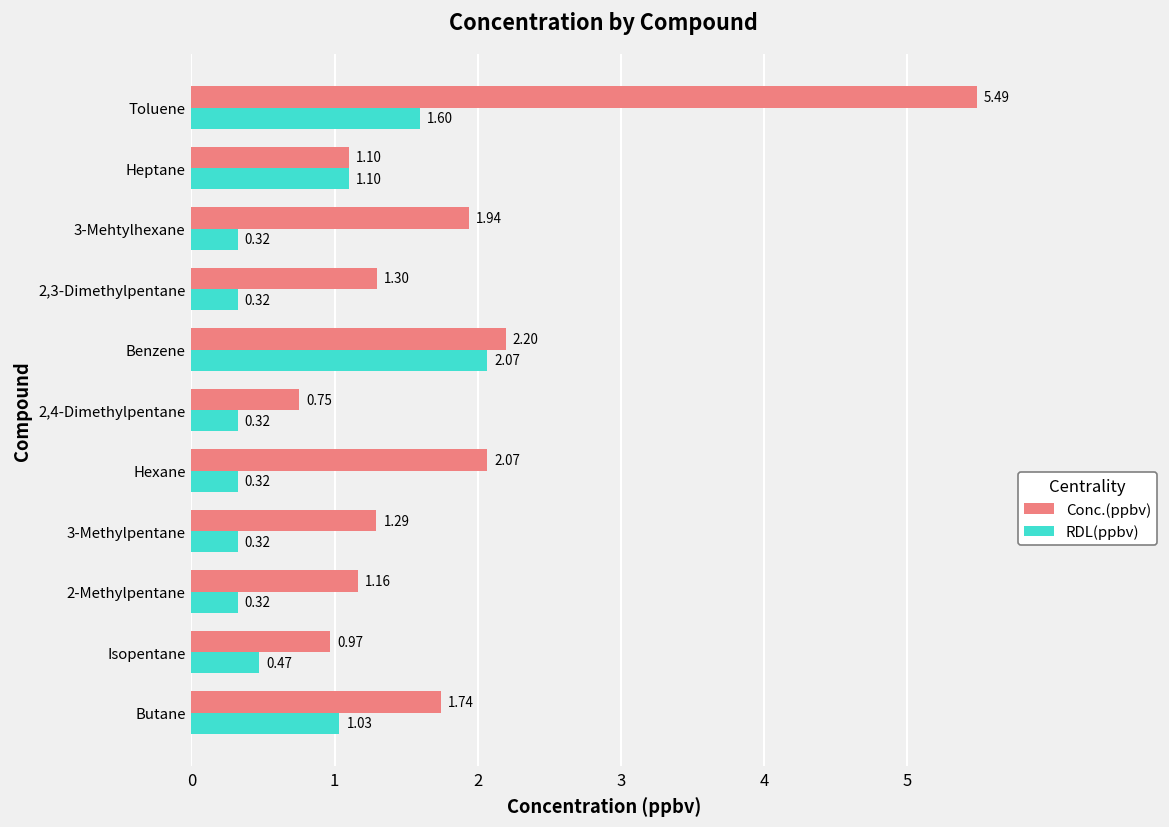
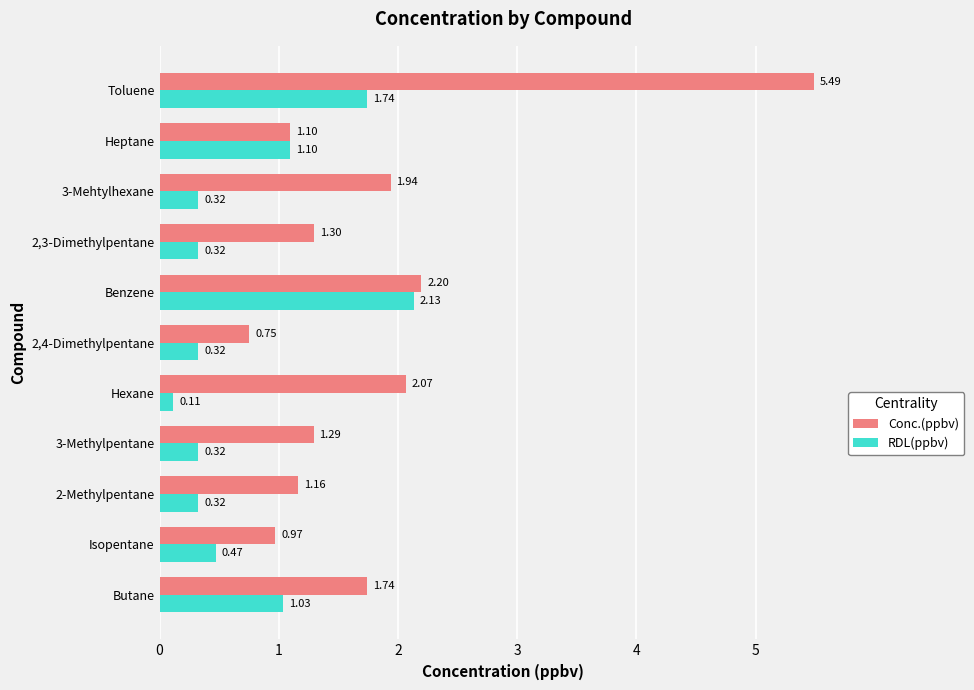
  {
    "Conc.(ppbv)": {
      "Toluene": 5.49,
      "Heptane": 1.10,
      "3-Mehtylhexane": 1.94,
      "2,3-Dimethylpentane": 1.30,
      "Benzene": 2.20,
      "2,4-Dimethylpentane": 0.75,
      "Hexane": 2.07,
      "3-Methylpentane": 1.29,
      "2-Methylpentane": 1.16,
      "Isopentane": 0.97,
      "Butane": 1.74
    },
    "RDL(ppbv)": {
-     "Toluene": 1.60,
+     "Toluene": 1.74,
      "Heptane": 1.10,
      "3-Mehtylhexane": 0.32,
      "2,3-Dimethylpentane": 0.32,
-     "Benzene": 2.07,
+     "Benzene": 2.13,
      "2,4-Dimethylpentane": 0.32,
-     "Hexane": 0.32,
+     "Hexane": 0.11,
      "3-Methylpentane": 0.32,
      "2-Methylpentane": 0.32,
      "Isopentane": 0.47,
      "Butane": 1.03
    }
  }
